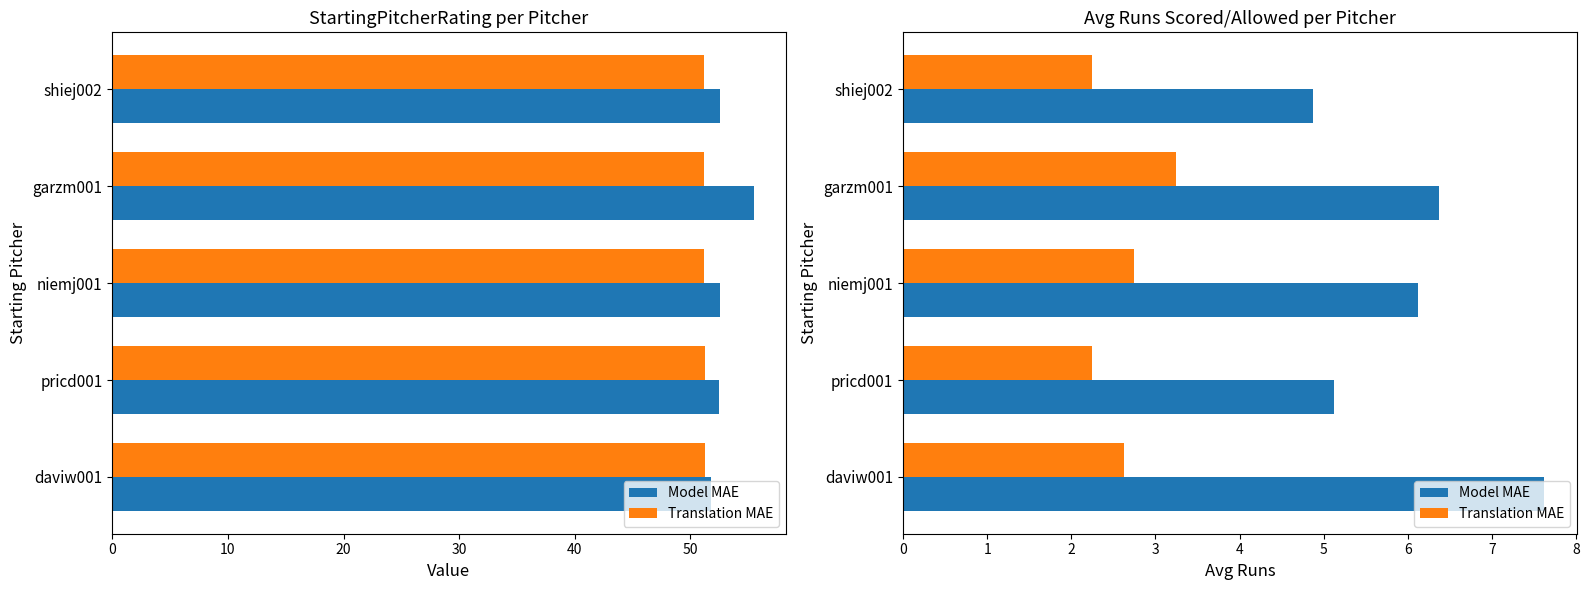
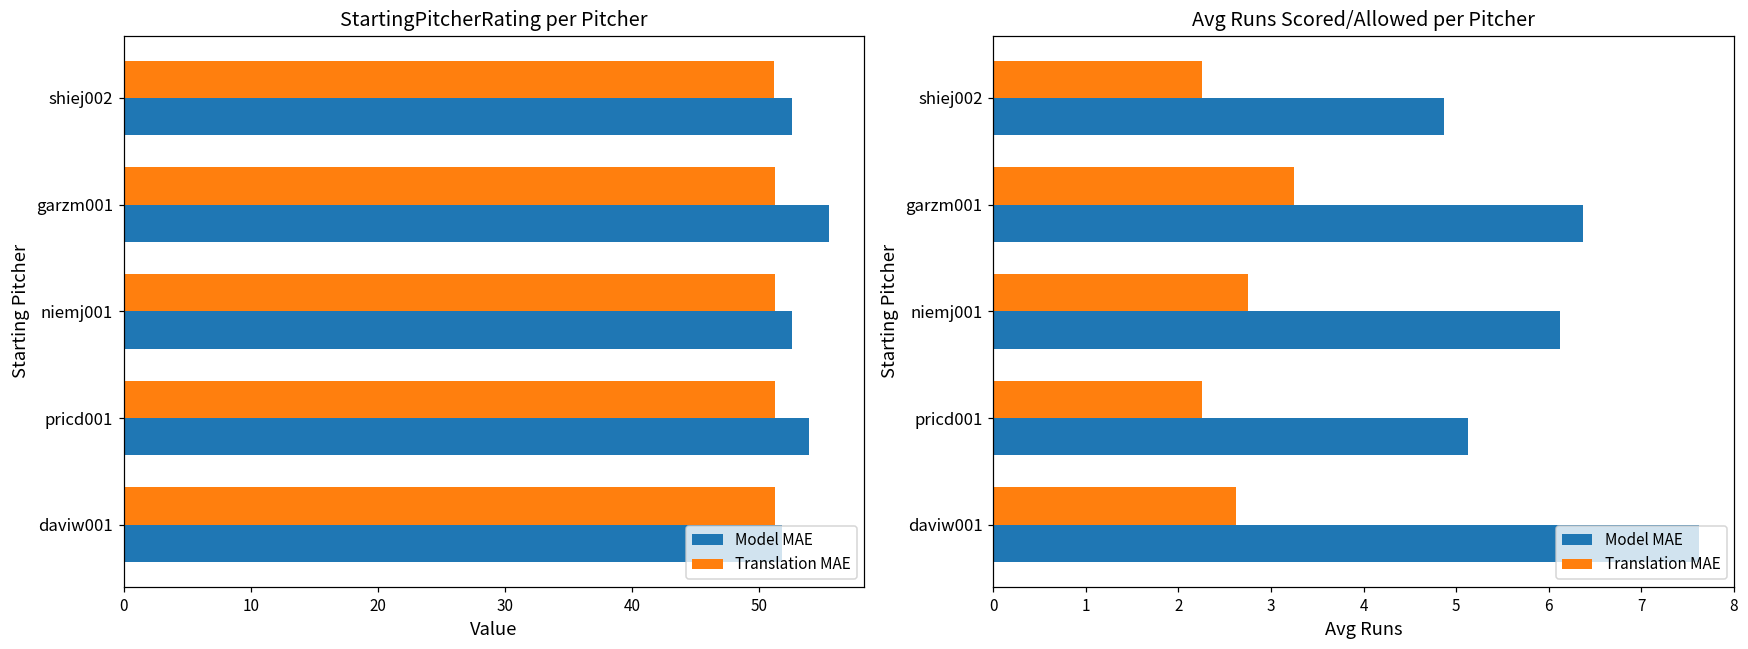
  {
    "StartingPitcherRating per Pitcher": {
      "Model MAE": {
        "shiej002": 52.6,
        "garzm001": 55.5,
        "niemj001": 52.6,
-       "pricd001": 52.5
+       "pricd001": 53.9
      },
      "Translation MAE": {
        "shiej002": 51.1,
        "garzm001": 51.2,
        "niemj001": 51.2,
        "pricd001": 51.3,
        "daviw001": 51.2
      }
    },
    "Avg Runs Scored/Allowed per Pitcher": {
      "Model MAE": {
        "shiej002": 4.9,
        "garzm001": 6.4,
        "niemj001": 6.1,
        "pricd001": 5.1
      },
      "Translation MAE": {
        "shiej002": 2.3,
        "garzm001": 3.3,
        "niemj001": 2.8,
        "pricd001": 2.3,
        "daviw001": 2.6
      }
    }
  }
